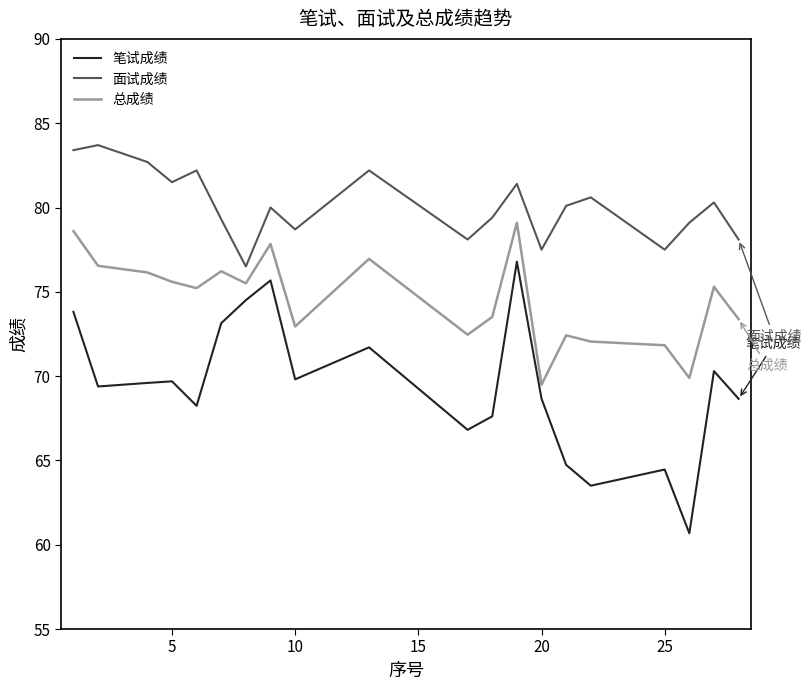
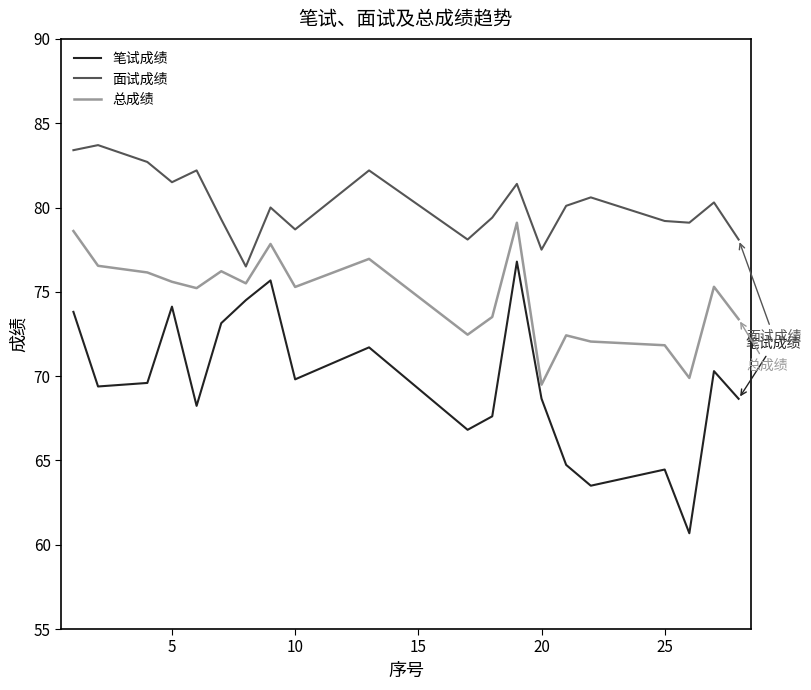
  {
    "笔试成绩": {
-     "5": 69.7,
+     "5": 74.1,
      "10": 69.8,
      "20": 68.7,
      "25": 64.5
    },
    "面试成绩": {
      "5": 81.5,
      "10": 78.7,
      "20": 77.5,
-     "25": 77.5
+     "25": 79.2
    },
    "总成绩": {
      "5": 75.6,
-     "10": 72.9,
+     "10": 75.3,
      "20": 69.5,
      "25": 71.8
    }
  }
